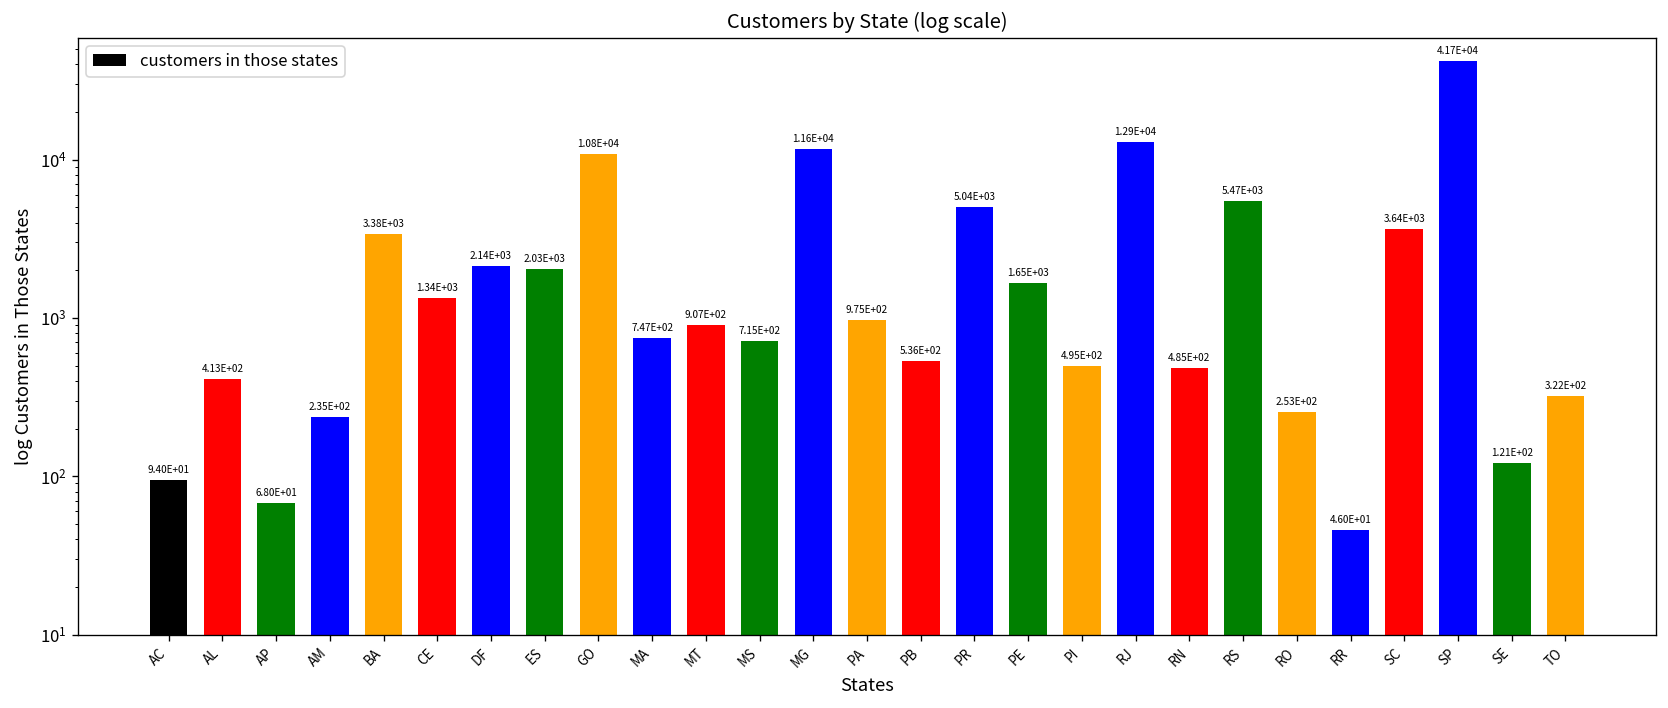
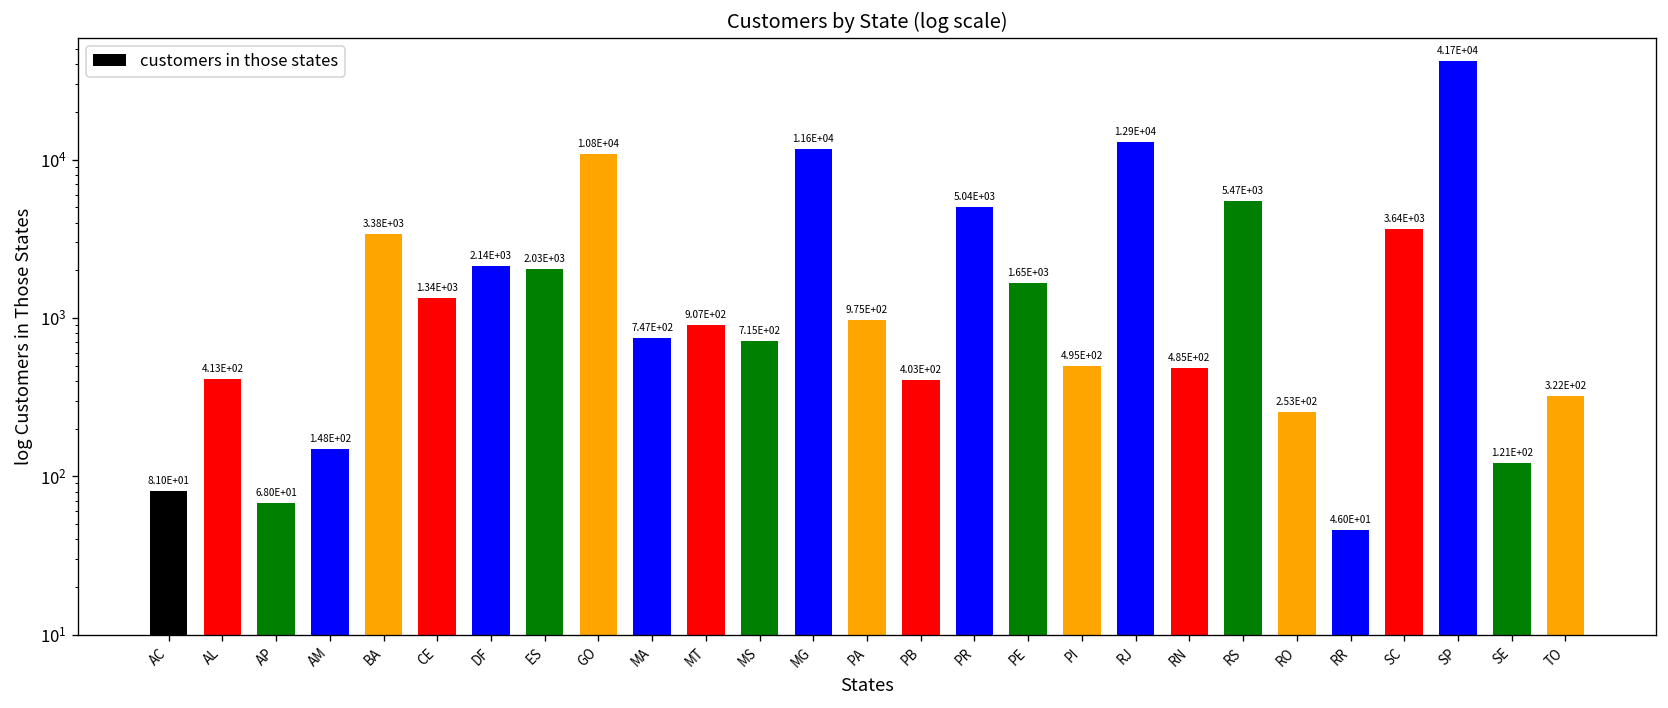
  {
-   "AC": "9.40E+01",
+   "AC": "8.10E+01",
    "AL": "4.13E+02",
    "AP": "6.80E+01",
-   "AM": "2.35E+02",
+   "AM": "1.48E+02",
    "BA": "3.38E+03",
    "DF": "2.14E+03",
    "MA": "7.47E+02",
    "MT": "9.07E+02",
    "MS": "7.15E+02",
    "PA": "9.75E+02",
-   "PB": "5.36E+02",
+   "PB": "4.03E+02",
    "PI": "4.95E+02",
    "RN": "4.85E+02",
    "RO": "2.53E+02",
    "RR": "4.60E+01",
    "SE": "1.21E+02",
    "TO": "3.22E+02"
  }
